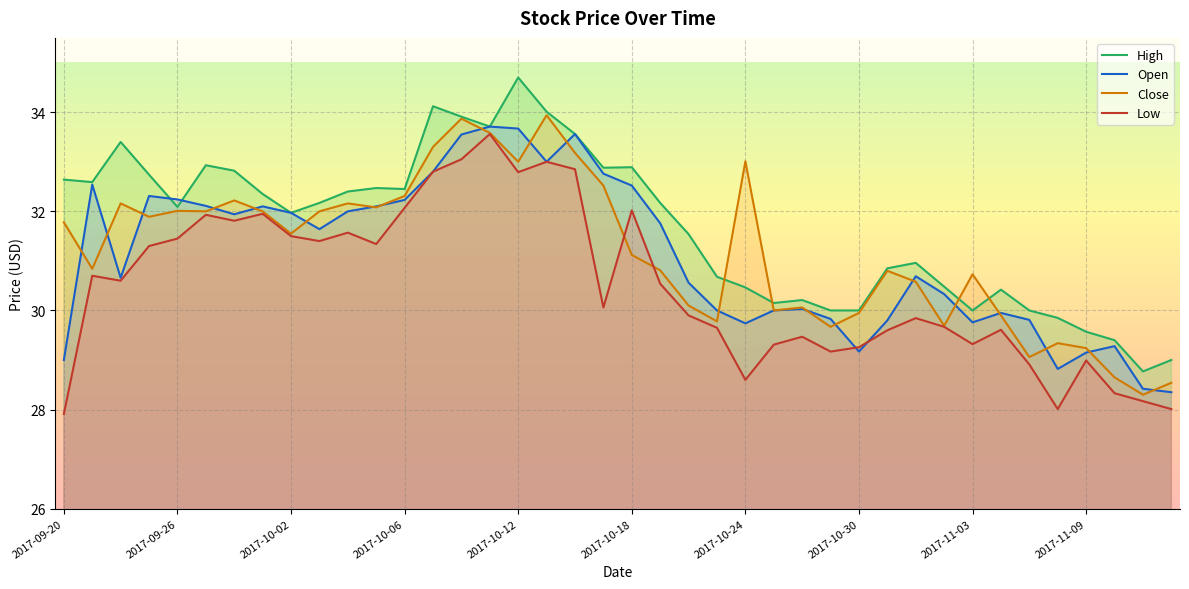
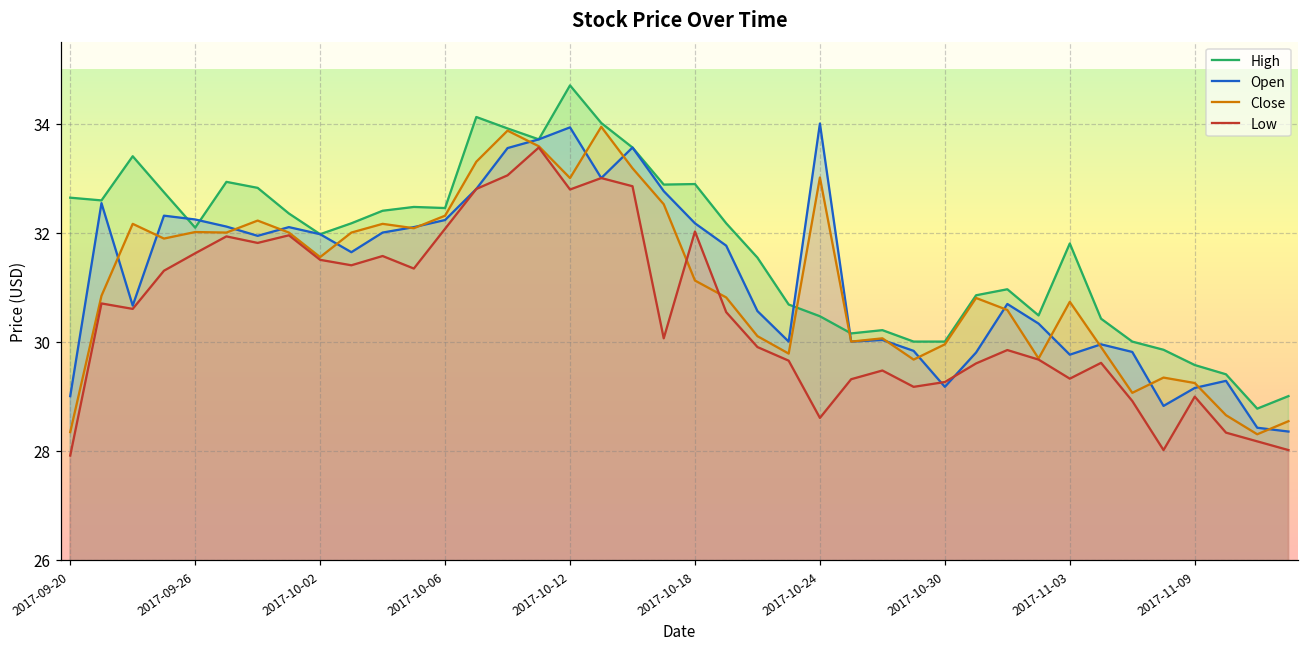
  {
    "High": {
      "2017-09-20": 32.6,
      "2017-09-26": 32.1,
      "2017-10-06": 32.5,
      "2017-10-12": 34.7,
      "2017-10-18": 32.9,
      "2017-10-24": 30.5,
-     "2017-11-03": 30.0,
+     "2017-11-03": 31.8,
      "2017-11-09": 29.6
    },
    "Open": {
      "2017-09-20": 29.0,
      "2017-09-26": 32.2,
      "2017-10-06": 32.2,
-     "2017-10-12": 33.7,
-     "2017-10-18": 32.5,
-     "2017-10-24": 29.7,
+     "2017-10-12": 33.9,
+     "2017-10-18": 32.2,
+     "2017-10-24": 34.0,
      "2017-10-30": 29.2,
      "2017-11-03": 29.8,
      "2017-11-09": 29.2
    },
    "Close": {
-     "2017-09-20": 31.8,
+     "2017-09-20": 28.3,
      "2017-09-26": 32.0,
      "2017-10-06": 32.3,
      "2017-10-12": 33.0,
      "2017-10-18": 31.1,
      "2017-10-24": 33.0,
      "2017-11-03": 30.7,
      "2017-11-09": 29.2
    },
    "Low": {
      "2017-09-20": 27.9,
-     "2017-09-26": 31.5,
+     "2017-09-26": 31.6,
      "2017-10-06": 32.1,
      "2017-10-12": 32.8,
      "2017-10-18": 32.0,
      "2017-10-24": 28.6,
      "2017-10-30": 29.3,
      "2017-11-03": 29.3,
      "2017-11-09": 29.0
    }
  }
